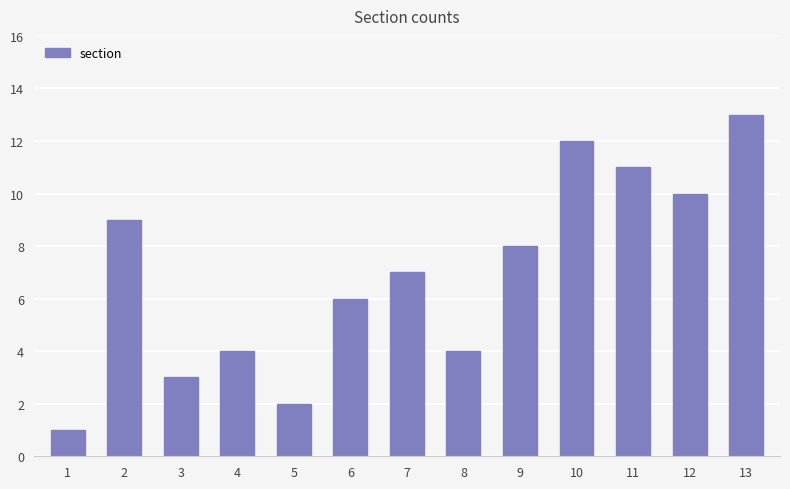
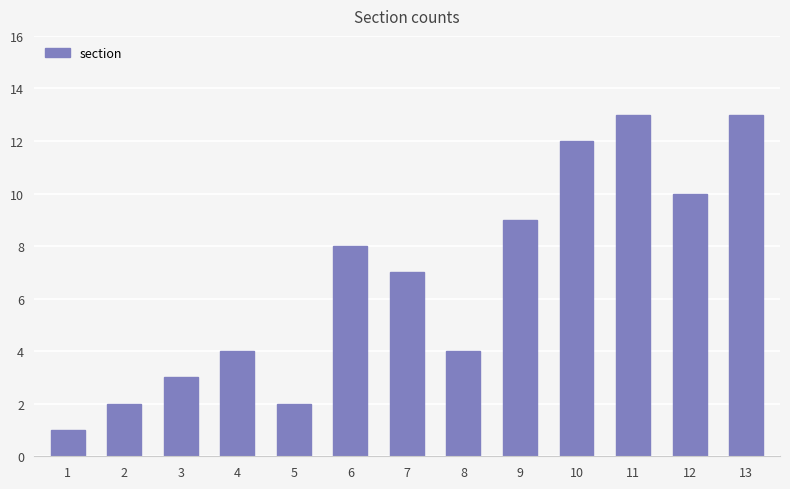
  {
    "1": 1,
-   "2": 9,
+   "2": 2,
    "3": 3,
    "4": 4,
    "5": 2,
-   "6": 6,
+   "6": 8,
    "7": 7,
    "8": 4,
-   "9": 8,
+   "9": 9,
    "10": 12,
-   "11": 11,
+   "11": 13,
    "12": 10,
    "13": 13
  }
